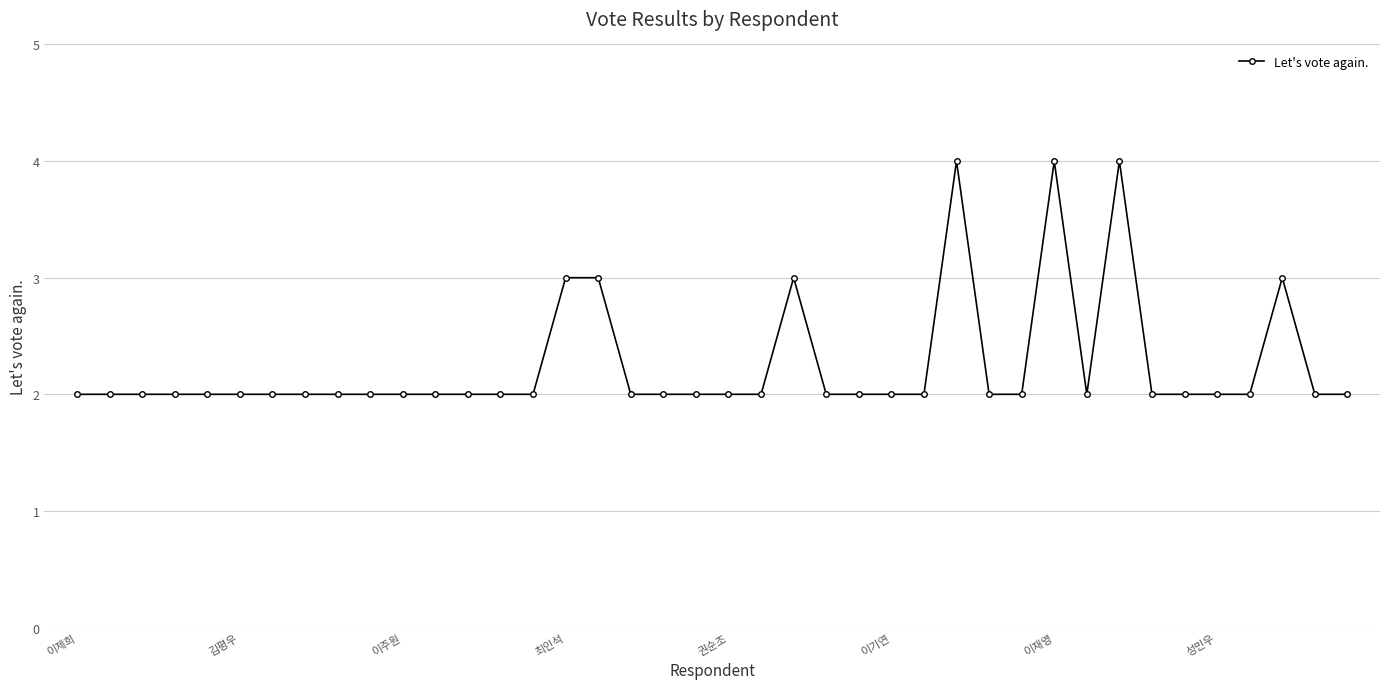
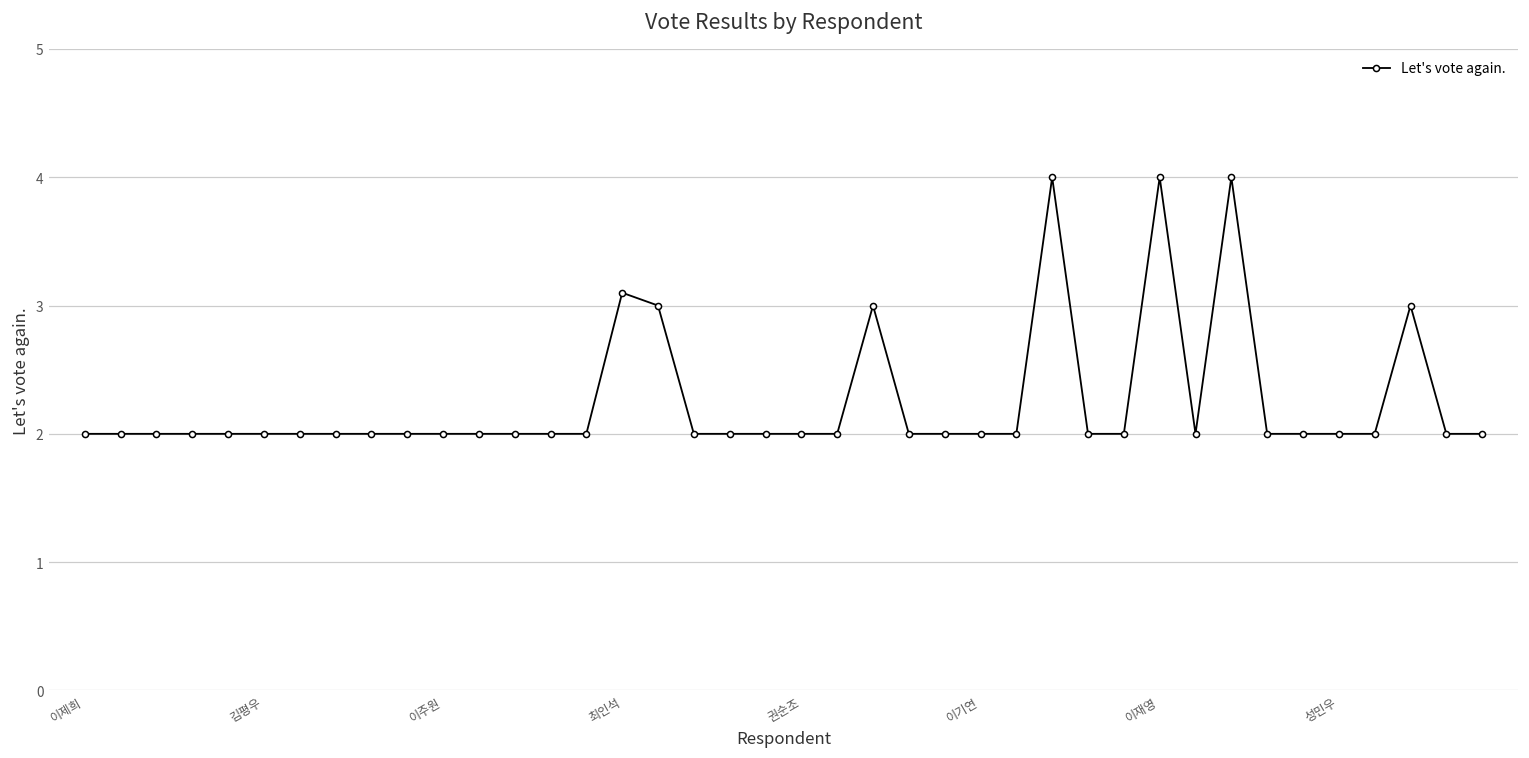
  {
    "이제희": 2.0,
    "김평우": 2.0,
    "이주원": 2.0,
-   "최인석": 3.0,
+   "최인석": 3.1,
    "권순조": 2.0,
    "이기연": 2.0,
    "이재영": 4.0,
    "성민우": 2.0
  }
